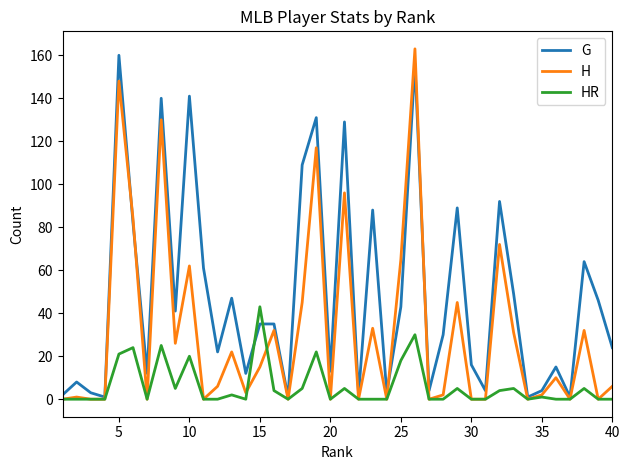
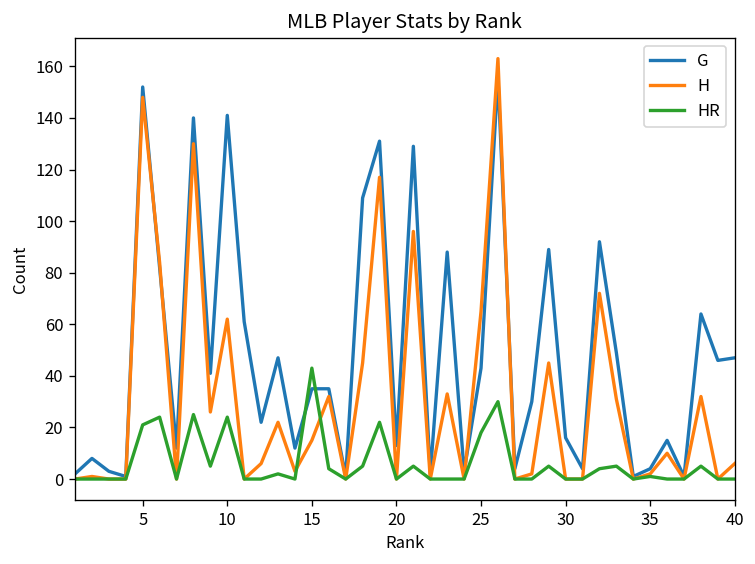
  {
    "G": {
-     "5": 160,
+     "5": 152,
      "10": 141,
      "15": 35,
      "20": 13,
      "25": 43,
      "30": 16,
      "35": 4,
-     "40": 24
+     "40": 47
    },
    "H": {
      "5": 148,
      "10": 62,
      "15": 15,
      "25": 65,
      "40": 6
    },
    "HR": {
      "5": 21,
-     "10": 20,
+     "10": 24,
      "15": 43,
      "25": 18,
      "40": 0
    }
  }
